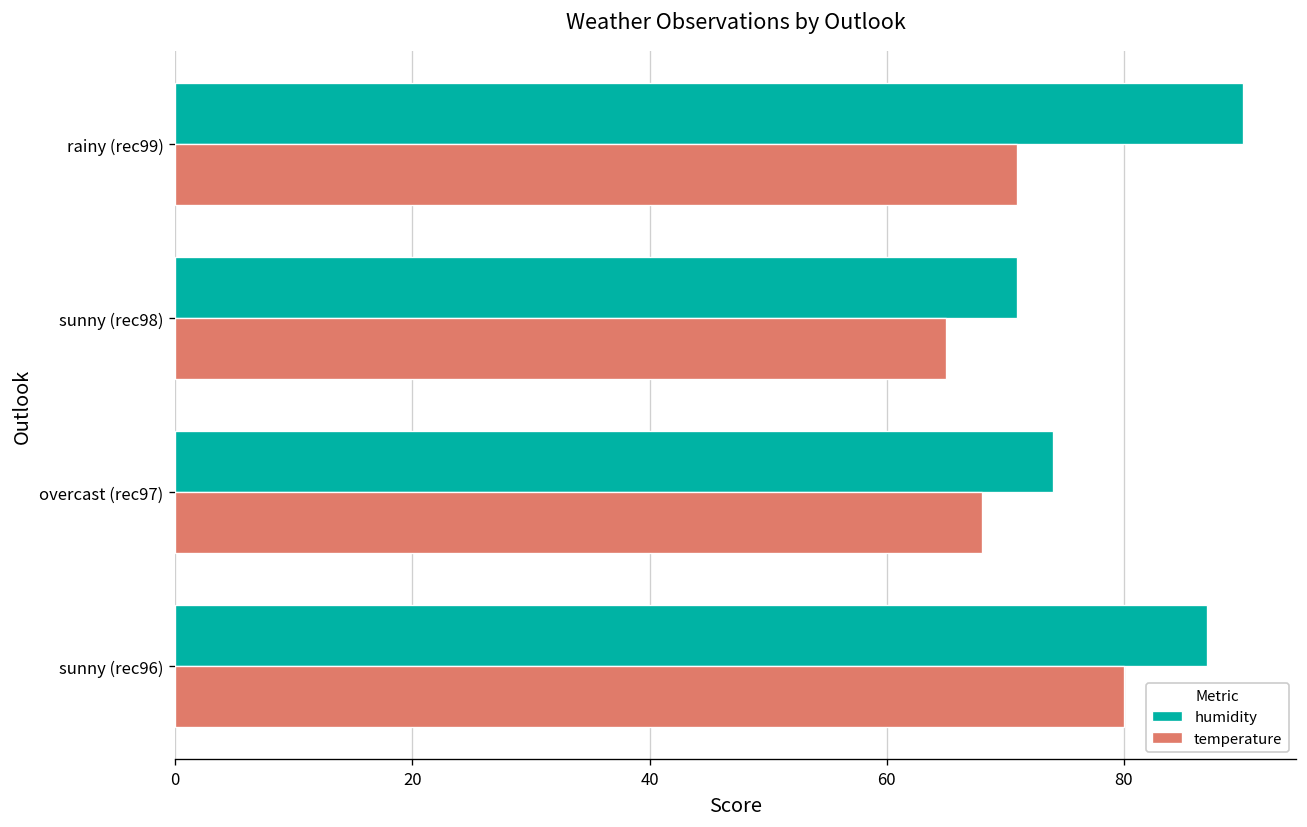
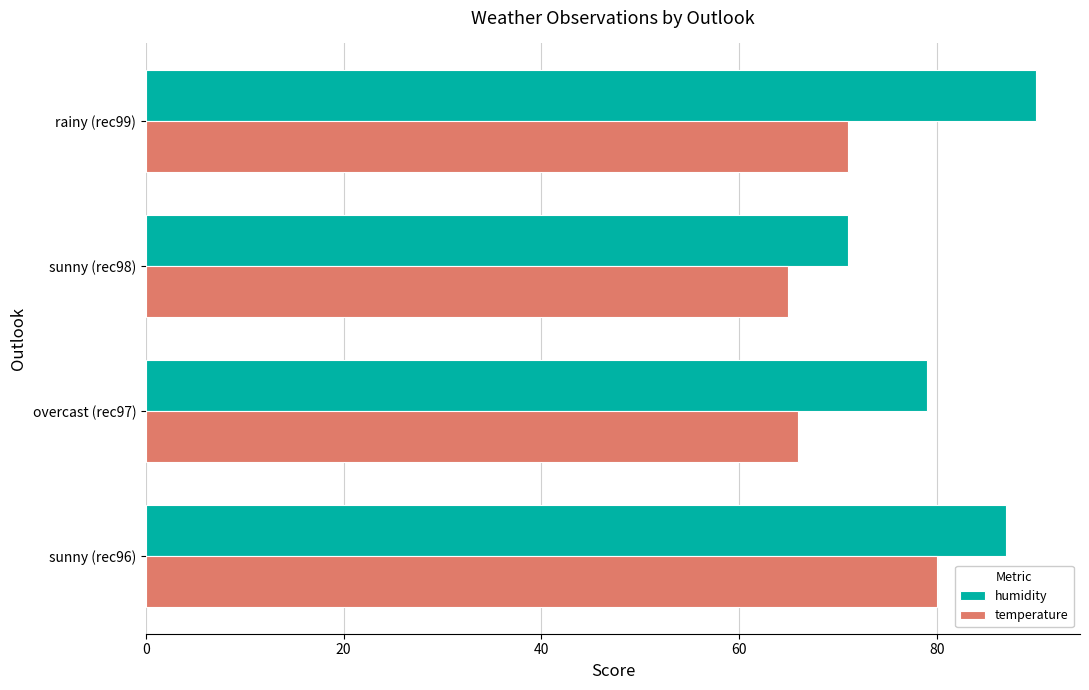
  {
    "humidity": {
      "rainy (rec99)": 90,
      "sunny (rec98)": 71,
-     "overcast (rec97)": 74,
+     "overcast (rec97)": 79,
      "sunny (rec96)": 87
    },
    "temperature": {
      "rainy (rec99)": 71,
      "sunny (rec98)": 65,
-     "overcast (rec97)": 68,
+     "overcast (rec97)": 66,
      "sunny (rec96)": 80
    }
  }
